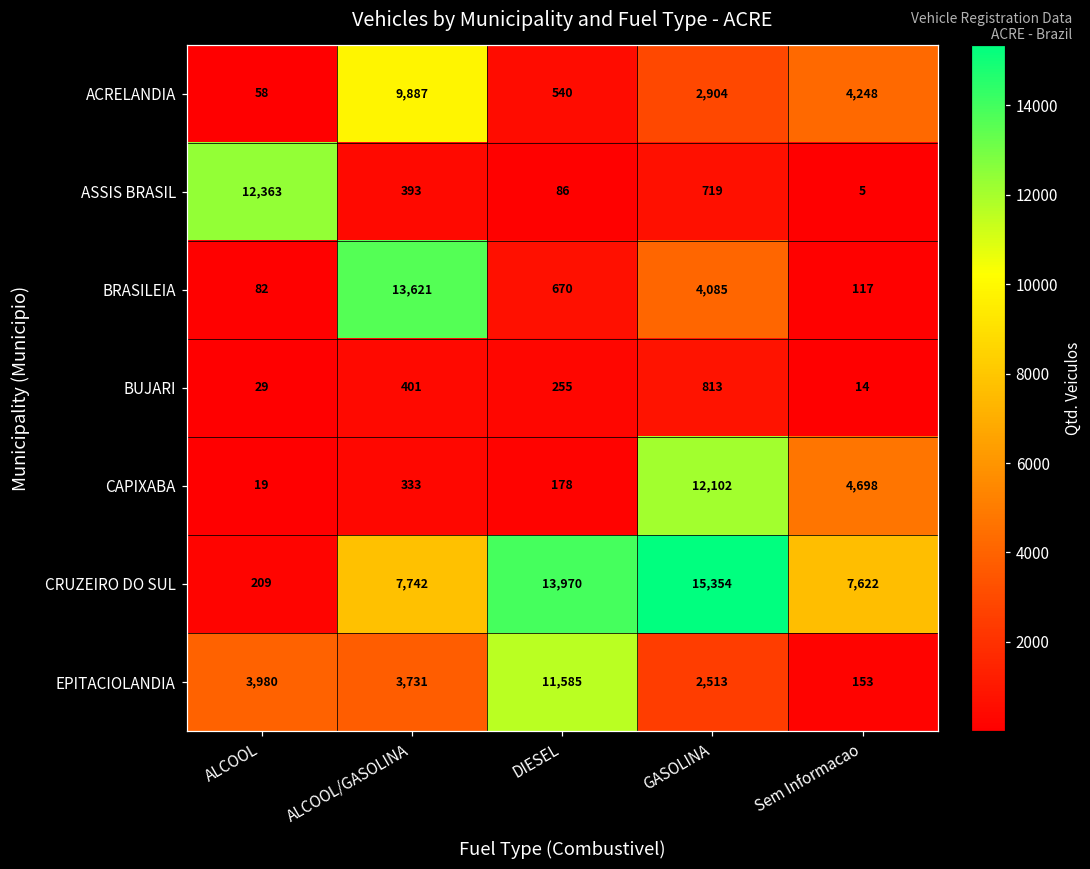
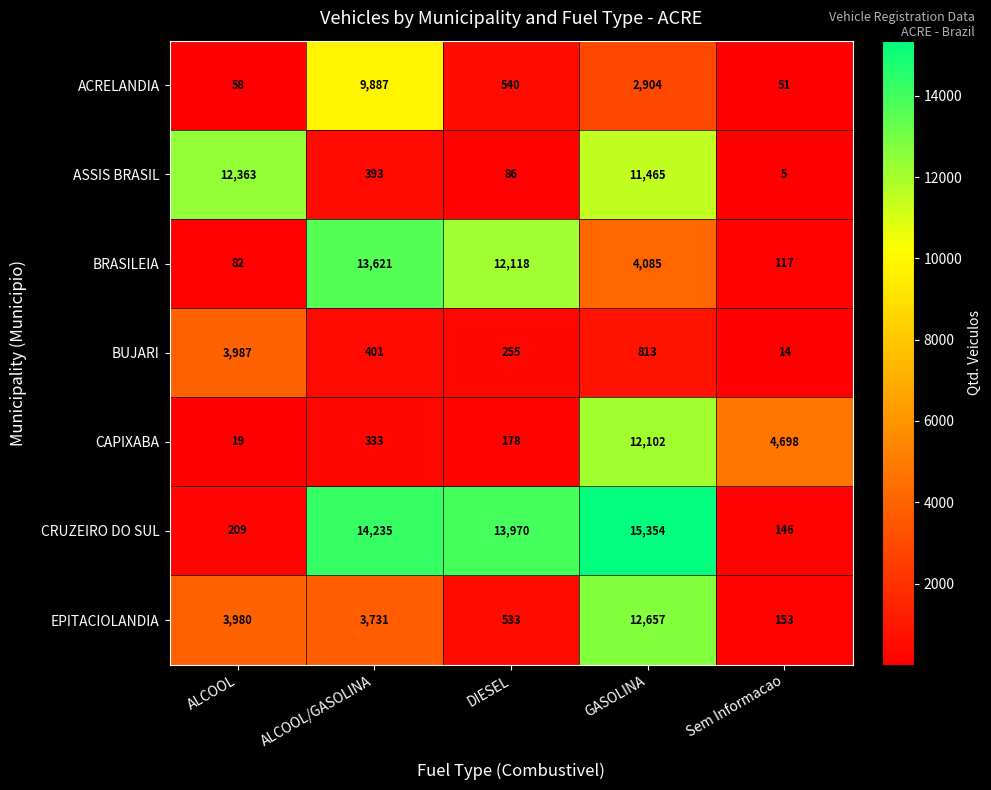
  {
    "ACRELANDIA": {
      "ALCOOL": "58",
      "ALCOOL/GASOLINA": "9,887",
      "DIESEL": "540",
      "GASOLINA": "2,904",
-     "Sem Informacao": "4,248"
+     "Sem Informacao": "51"
    },
    "ASSIS BRASIL": {
      "ALCOOL": "12,363",
      "ALCOOL/GASOLINA": "393",
      "DIESEL": "86",
-     "GASOLINA": "719",
+     "GASOLINA": "11,465",
      "Sem Informacao": "5"
    },
    "BRASILEIA": {
      "ALCOOL": "82",
      "ALCOOL/GASOLINA": "13,621",
-     "DIESEL": "670",
+     "DIESEL": "12,118",
      "GASOLINA": "4,085",
      "Sem Informacao": "117"
    },
    "BUJARI": {
-     "ALCOOL": "29",
+     "ALCOOL": "3,987",
      "ALCOOL/GASOLINA": "401",
      "DIESEL": "255",
      "GASOLINA": "813",
      "Sem Informacao": "14"
    },
    "CAPIXABA": {
      "ALCOOL": "19",
      "ALCOOL/GASOLINA": "333",
      "DIESEL": "178",
      "GASOLINA": "12,102",
      "Sem Informacao": "4,698"
    },
    "CRUZEIRO DO SUL": {
      "ALCOOL": "209",
-     "ALCOOL/GASOLINA": "7,742",
+     "ALCOOL/GASOLINA": "14,235",
      "DIESEL": "13,970",
      "GASOLINA": "15,354",
-     "Sem Informacao": "7,622"
+     "Sem Informacao": "146"
    },
    "EPITACIOLANDIA": {
      "ALCOOL": "3,980",
      "ALCOOL/GASOLINA": "3,731",
-     "DIESEL": "11,585",
-     "GASOLINA": "2,513",
+     "DIESEL": "533",
+     "GASOLINA": "12,657",
      "Sem Informacao": "153"
    }
  }
